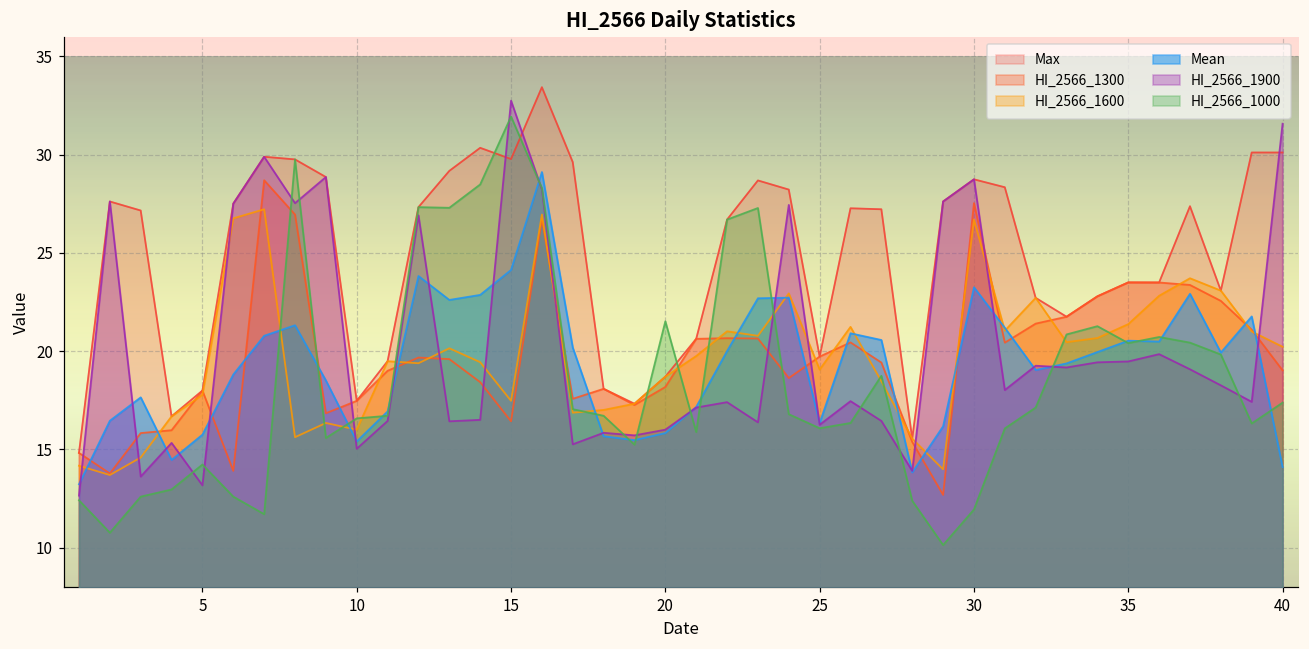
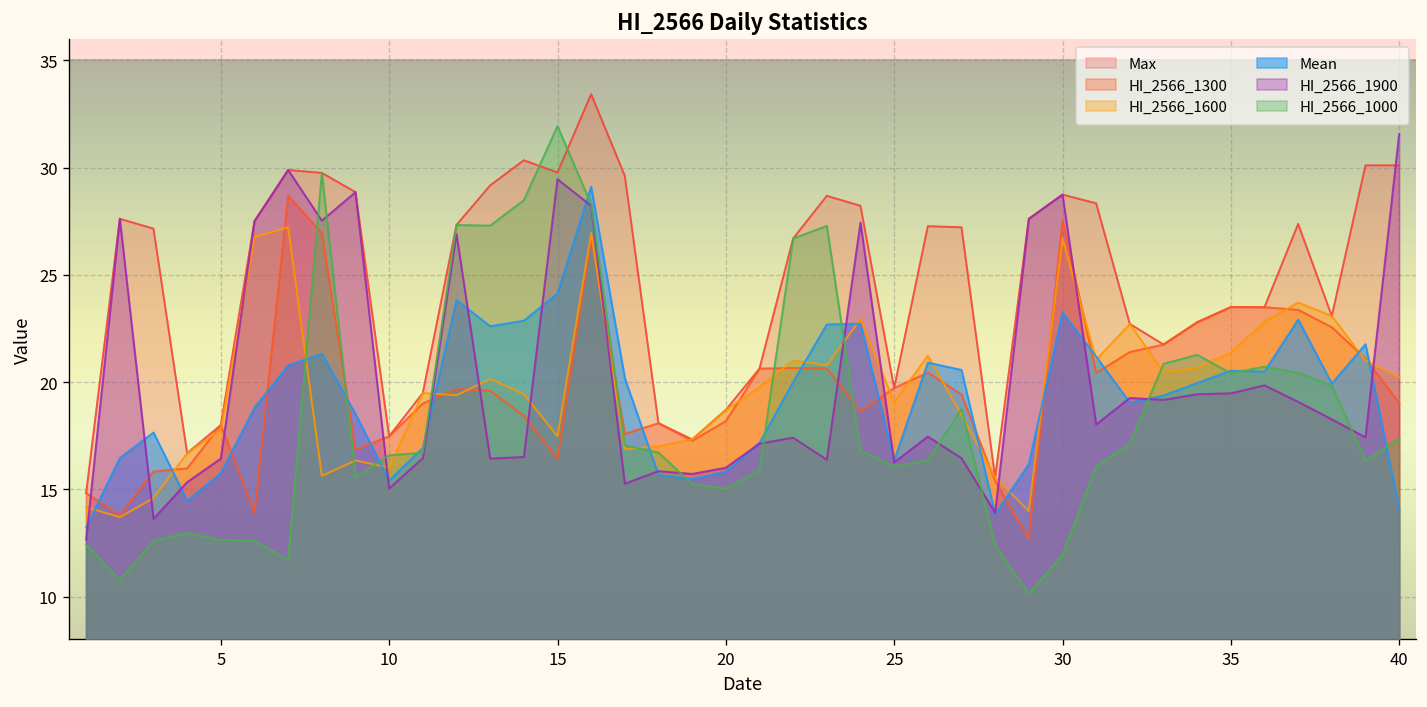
  {
    "Mean": {
      "5": 15.8,
      "10": 15.4,
      "15": 24.1,
      "20": 15.8,
      "30": 23.3,
      "40": 14.1
    },
    "HI_2566_1900": {
-     "5": 13.2,
+     "5": 16.4,
      "10": 15.0,
-     "15": 32.7,
+     "15": 29.5,
      "20": 16.0,
      "35": 19.5,
      "40": 31.6
    },
    "HI_2566_1000": {
-     "5": 14.2,
+     "5": 12.6,
      "10": 16.6,
      "15": 31.9,
-     "20": 21.5,
+     "20": 15.0,
      "25": 16.1,
      "30": 11.9,
      "40": 17.4
    }
  }
